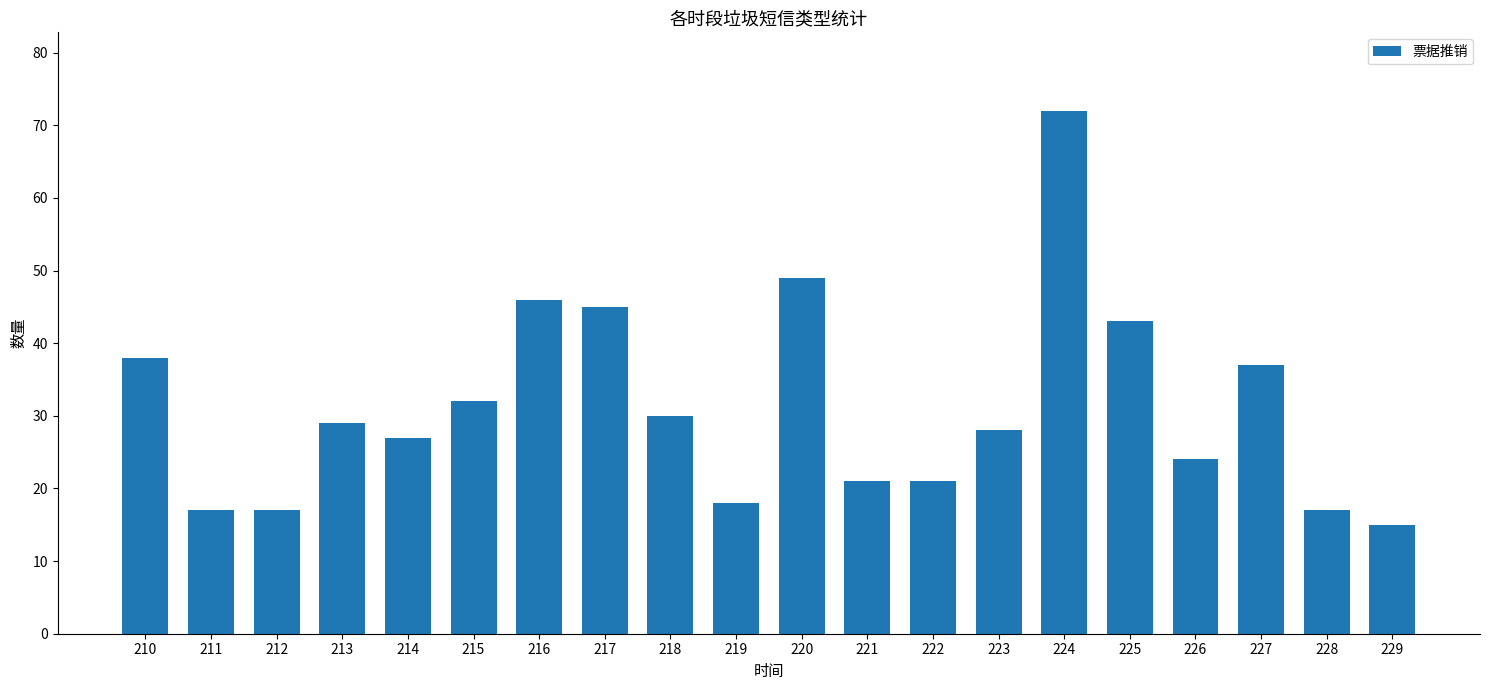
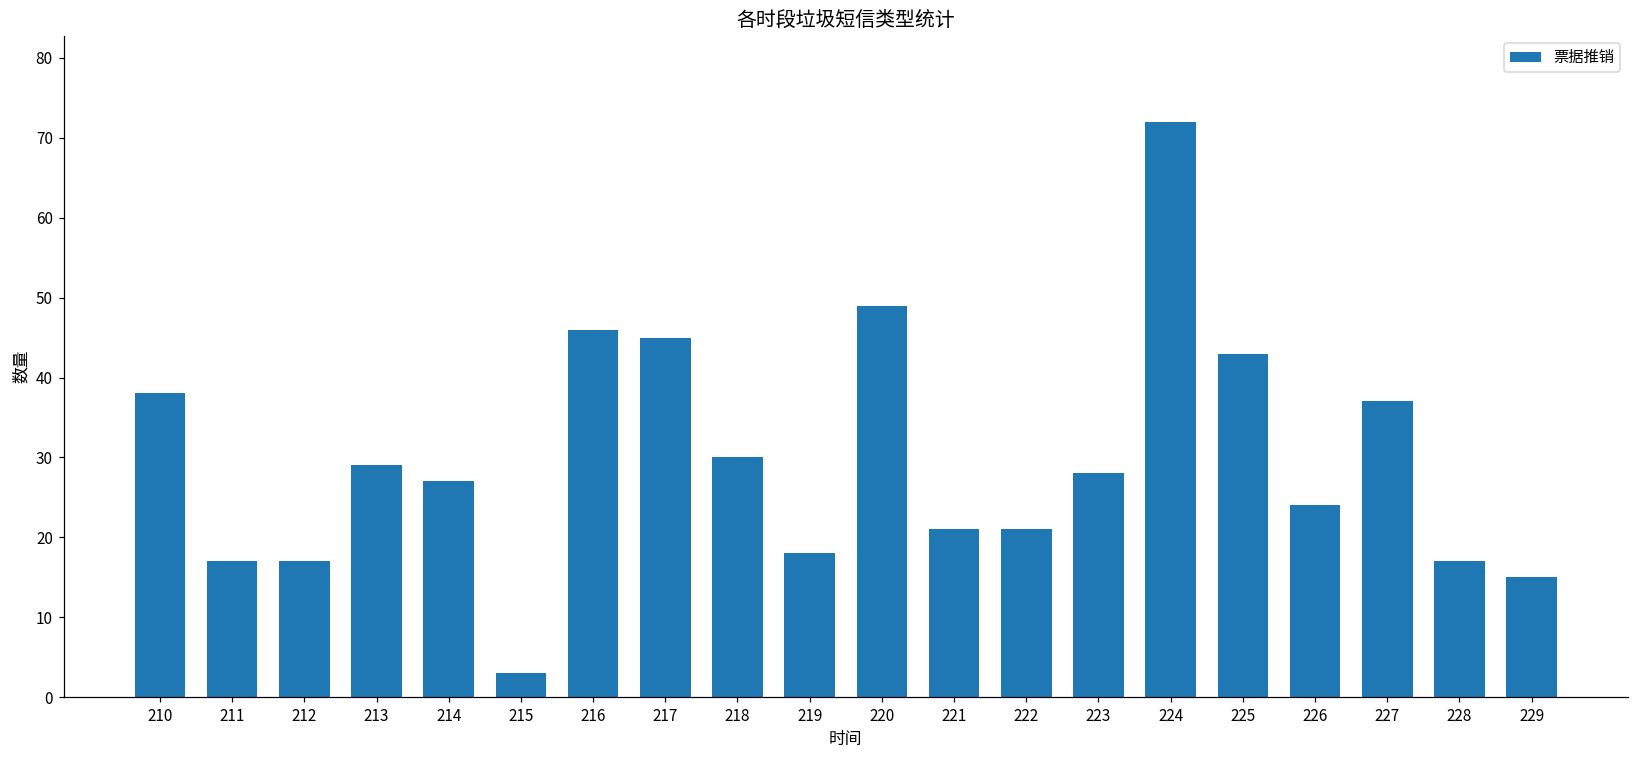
  {
    "210": 38,
    "211": 17,
    "212": 17,
    "213": 29,
    "214": 27,
-   "215": 32,
+   "215": 3,
    "216": 46,
    "217": 45,
    "218": 30,
    "219": 18,
    "220": 49,
    "221": 21,
    "222": 21,
    "223": 28,
    "224": 72,
    "225": 43,
    "226": 24,
    "227": 37,
    "228": 17,
    "229": 15
  }
